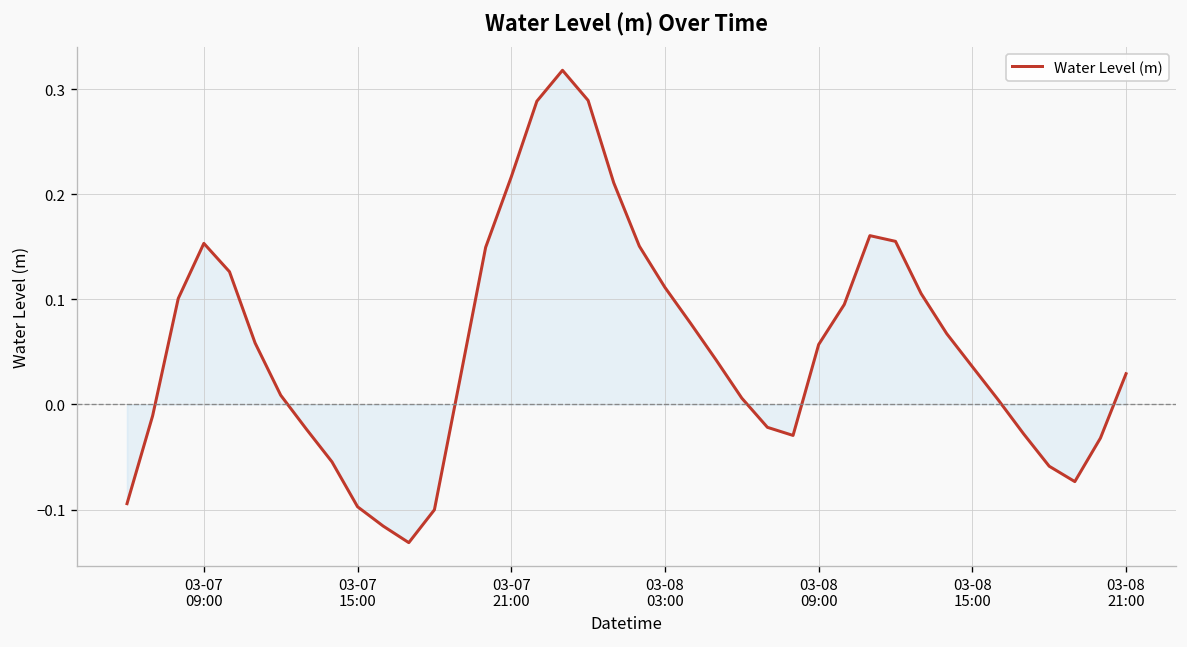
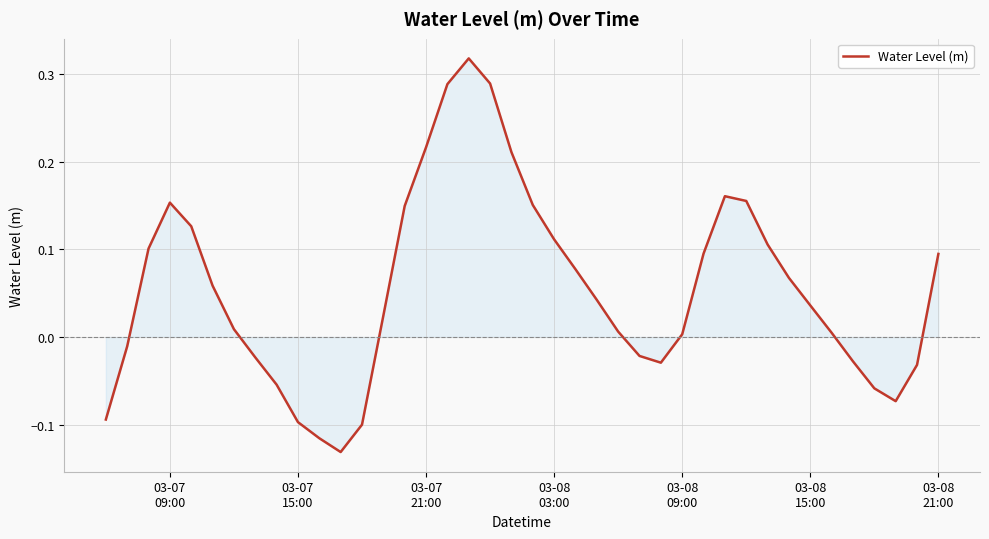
  {
    "Water Level (m)": {
      "03-07 15:00": -0.10,
-     "03-08 09:00": 0.06,
-     "03-08 21:00": 0.03
+     "03-08 09:00": 0.00,
+     "03-08 21:00": 0.09
    }
  }
